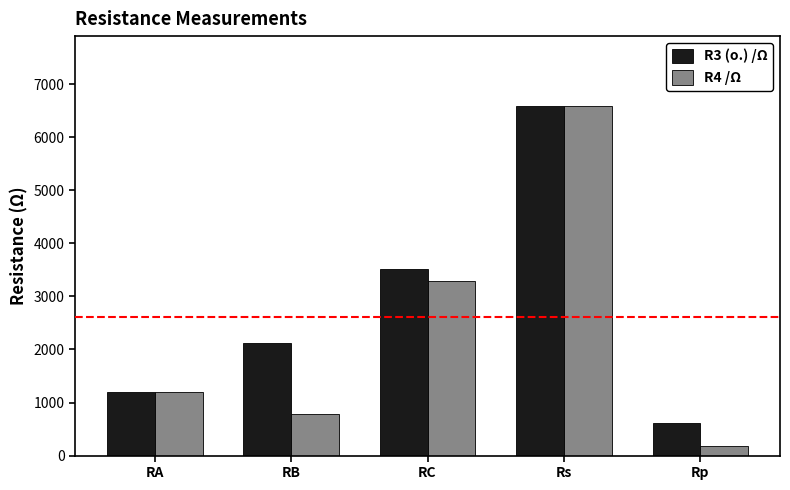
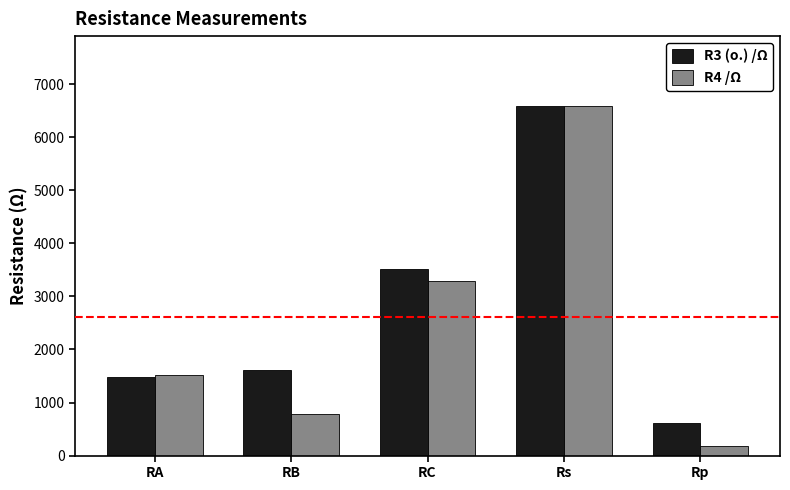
  {
    "R3 (o.) /Ω": {
-     "RA": 1200,
-     "RB": 2100,
+     "RA": 1500,
+     "RB": 1600,
      "RC": 3500,
      "Rs": 6600,
      "Rp": 600
    },
    "R4 /Ω": {
-     "RA": 1200,
+     "RA": 1500,
      "RB": 800,
      "RC": 3300,
      "Rs": 6600,
      "Rp": 200
    }
  }
